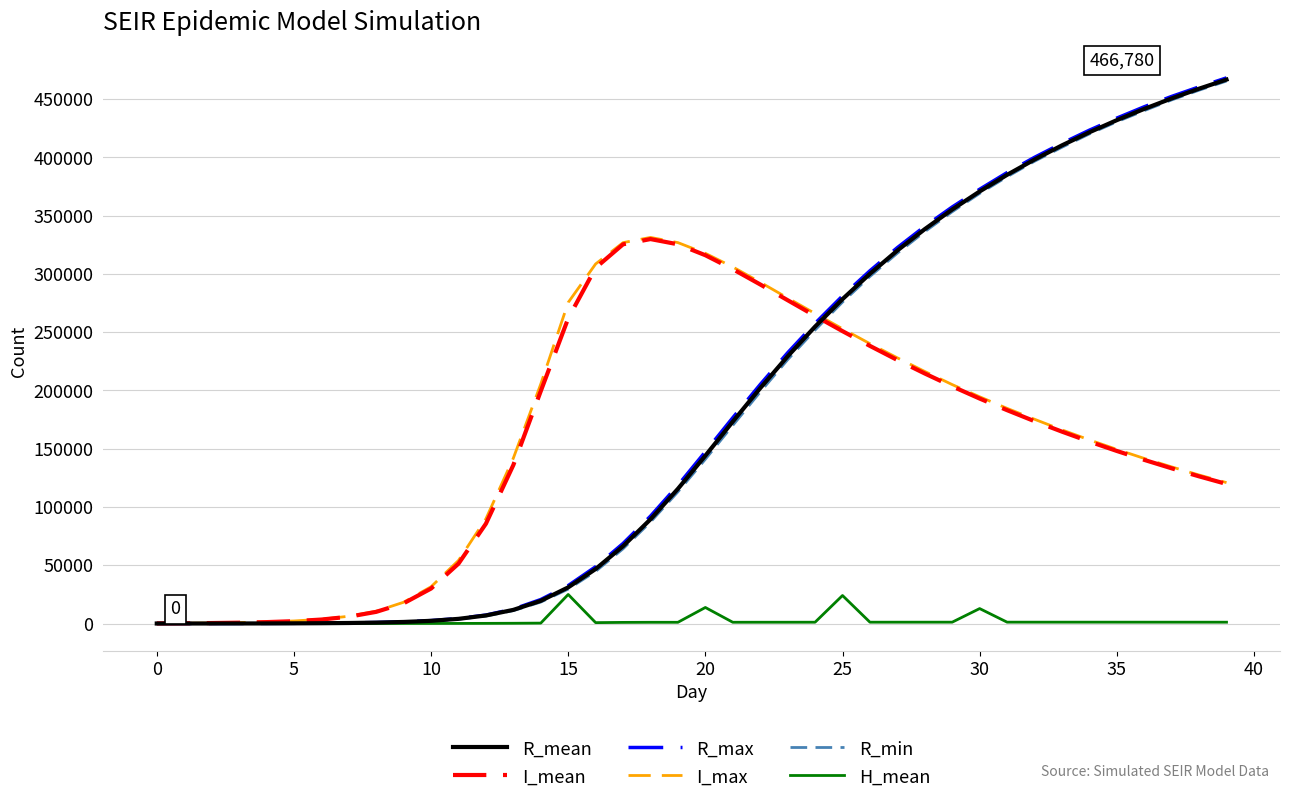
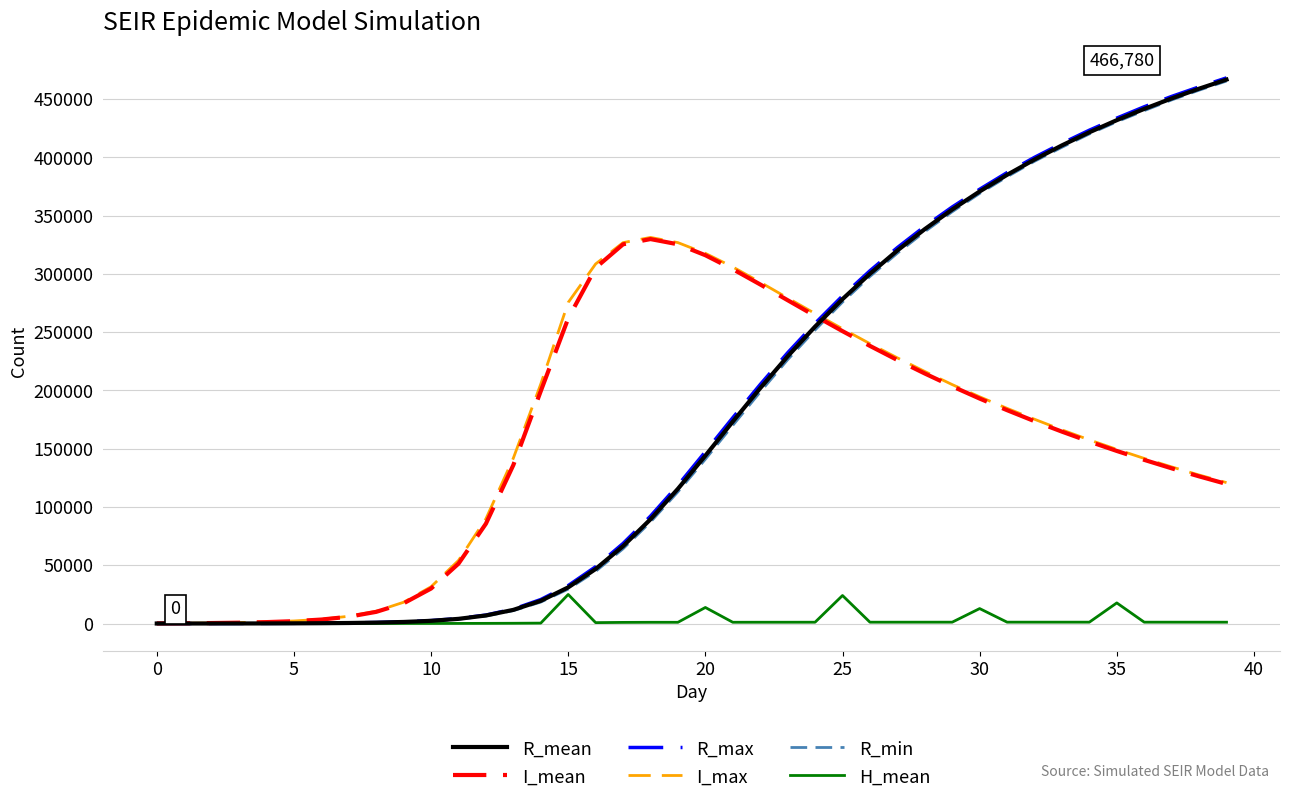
  {
    "R_mean": {
      "20": 144000,
      "25": 278000
    },
    "I_mean": {
      "15": 262000
    },
    "R_max": {
      "20": 147000,
      "25": 281000
    },
    "I_max": {
      "15": 276000
    },
    "R_min": {
      "20": 141000,
      "25": 276000
    },
    "H_mean": {
      "15": 25000,
      "20": 14000,
      "25": 24000,
      "30": 13000,
-     "35": 1000
+     "35": 18000
    }
  }
